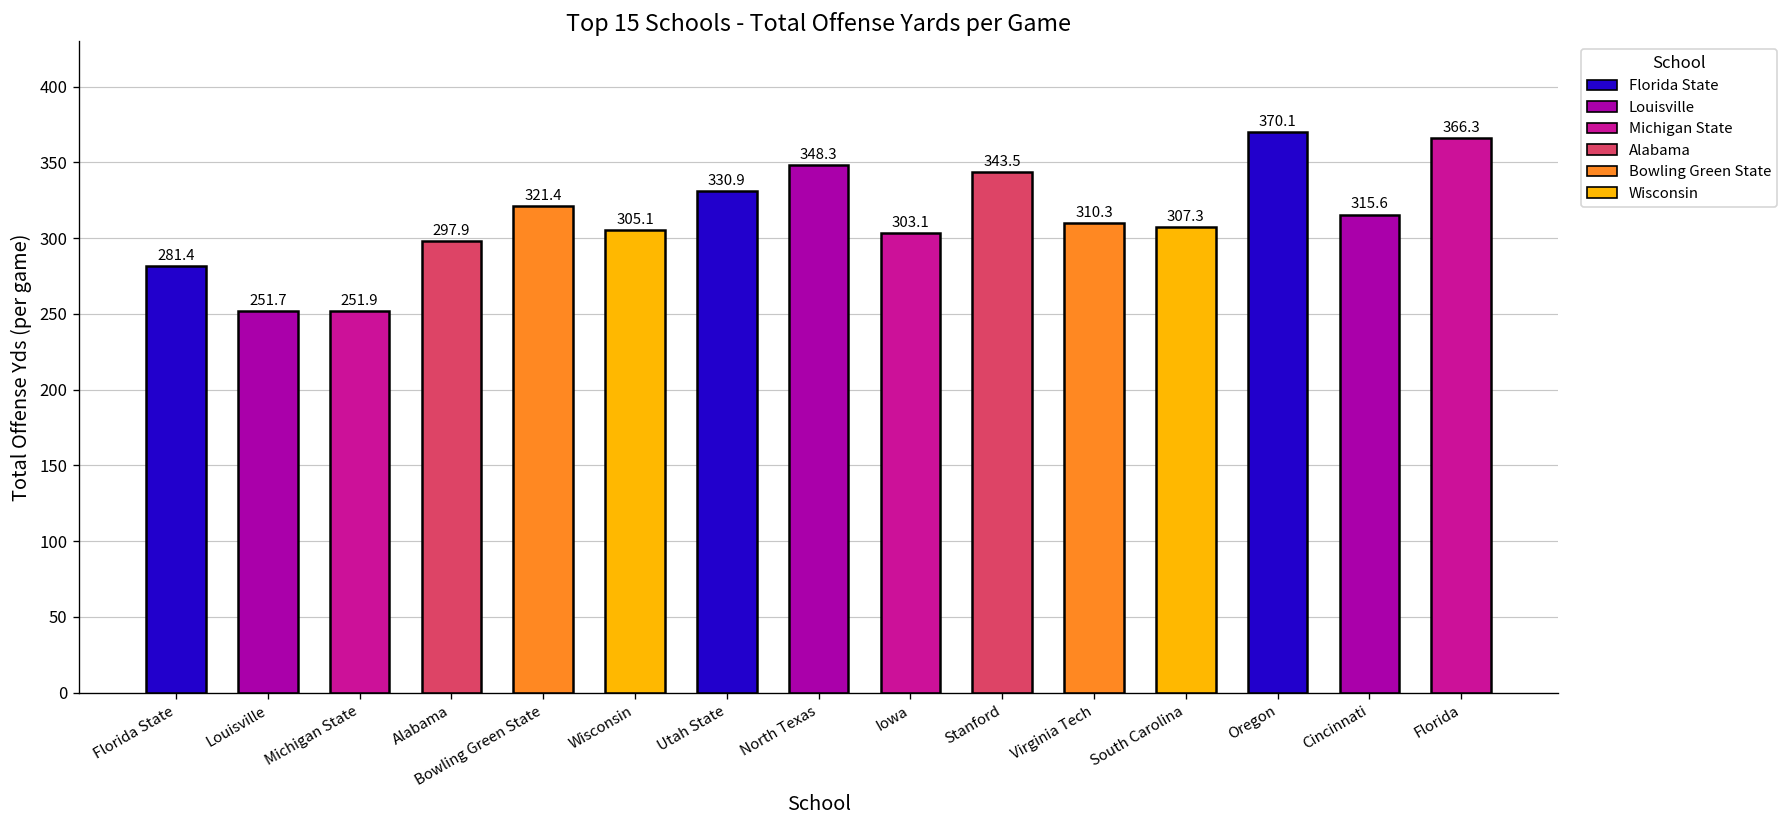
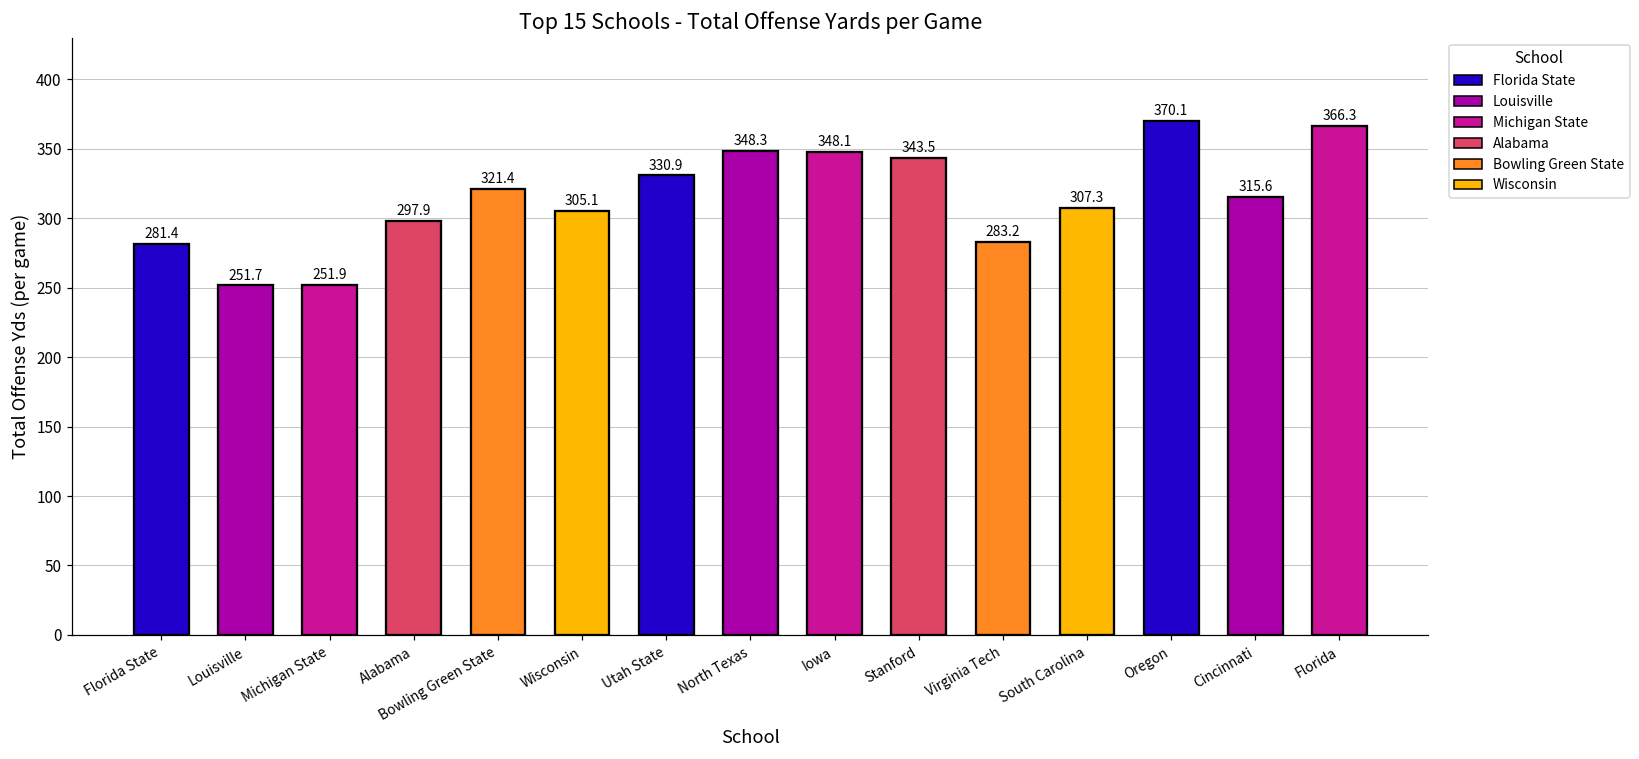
  {
    "Florida State": 281.4,
    "Louisville": 251.7,
    "Michigan State": 251.9,
    "Alabama": 297.9,
    "Bowling Green State": 321.4,
    "Wisconsin": 305.1,
    "Utah State": 330.9,
    "North Texas": 348.3,
-   "Iowa": 303.1,
+   "Iowa": 348.1,
    "Stanford": 343.5,
-   "Virginia Tech": 310.3,
+   "Virginia Tech": 283.2,
    "South Carolina": 307.3,
    "Oregon": 370.1,
    "Cincinnati": 315.6,
    "Florida": 366.3
  }
